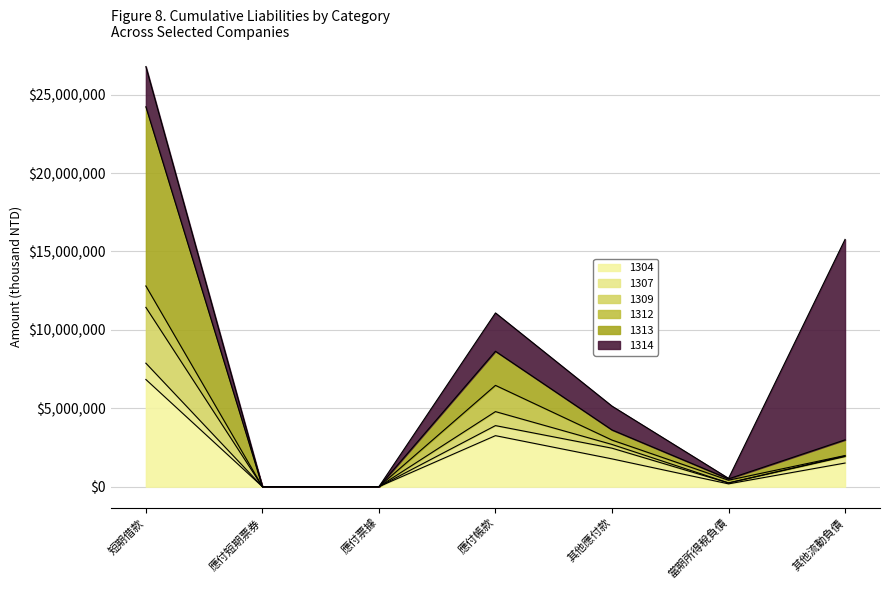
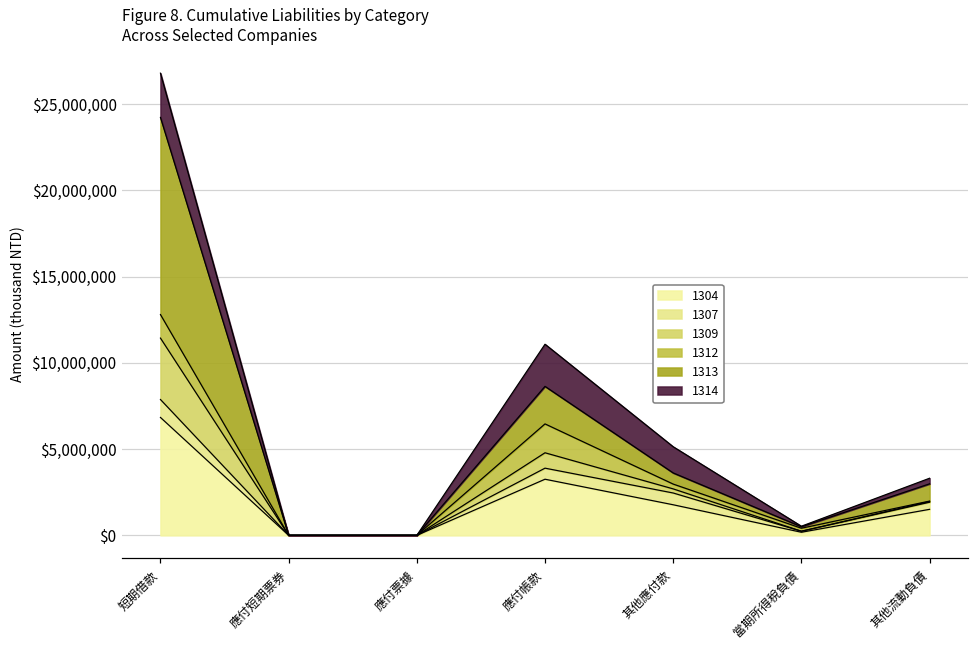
  {
    "1314": {
      "短期借款": "$2,600,000",
      "應付帳款": "$2,400,000",
      "其他應付款": "$1,500,000",
-     "其他流動負債": "$12,800,000"
+     "其他流動負債": "$300,000"
    }
  }
